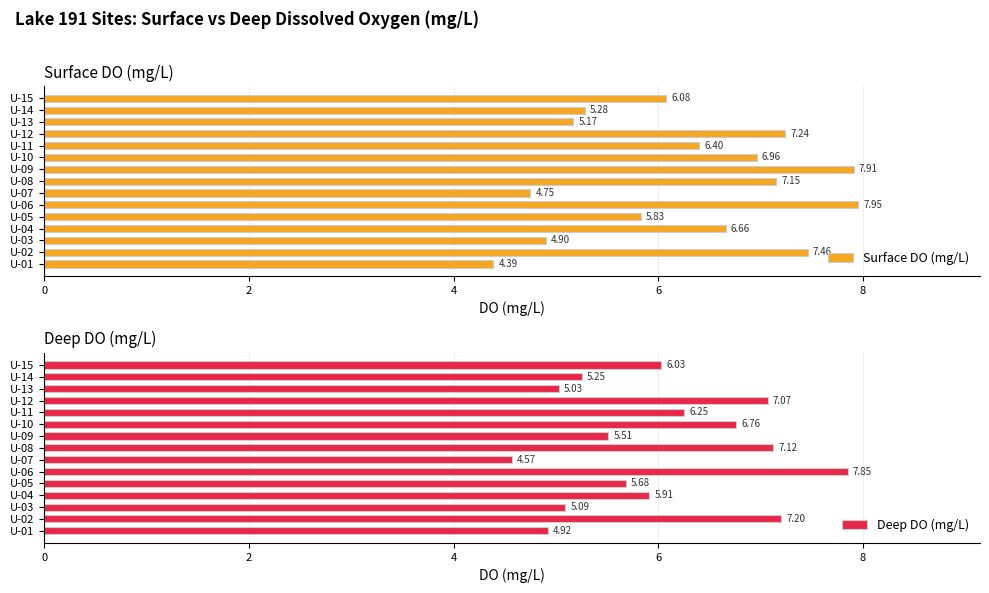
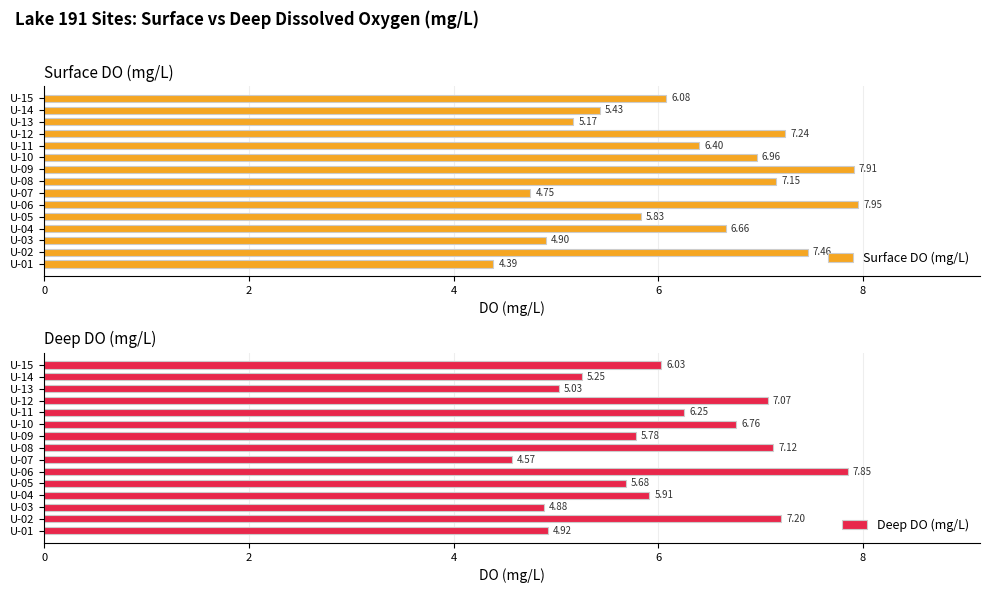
  {
    "Surface DO (mg/L)": {
      "U-15": 6.08,
-     "U-14": 5.28,
+     "U-14": 5.43,
      "U-13": 5.17,
      "U-12": 7.24,
      "U-11": 6.40,
      "U-10": 6.96,
      "U-09": 7.91,
      "U-08": 7.15,
      "U-07": 4.75,
      "U-06": 7.95,
      "U-05": 5.83,
      "U-04": 6.66,
      "U-03": 4.90,
      "U-02": 7.46,
      "U-01": 4.39
    },
    "Deep DO (mg/L)": {
      "U-15": 6.03,
      "U-14": 5.25,
      "U-13": 5.03,
      "U-12": 7.07,
      "U-11": 6.25,
      "U-10": 6.76,
-     "U-09": 5.51,
+     "U-09": 5.78,
      "U-08": 7.12,
      "U-07": 4.57,
      "U-06": 7.85,
      "U-05": 5.68,
      "U-04": 5.91,
-     "U-03": 5.09,
+     "U-03": 4.88,
      "U-02": 7.20,
      "U-01": 4.92
    }
  }
